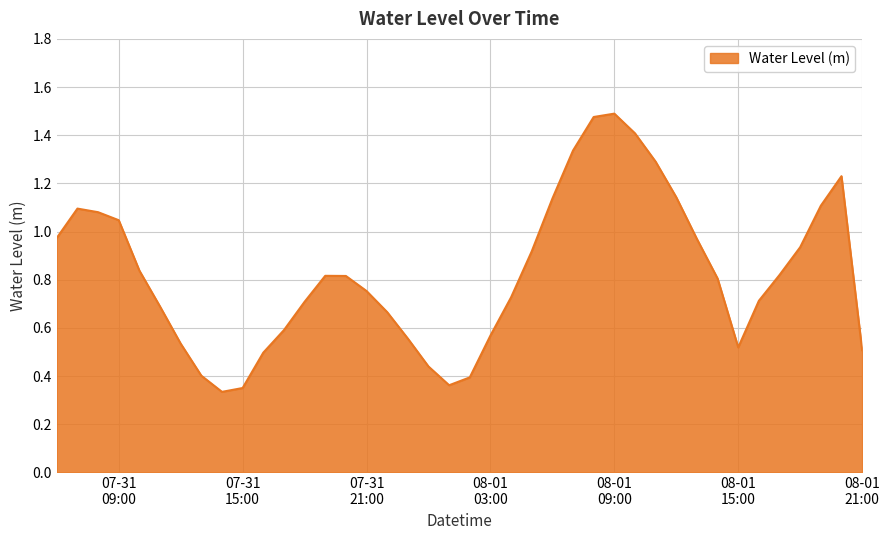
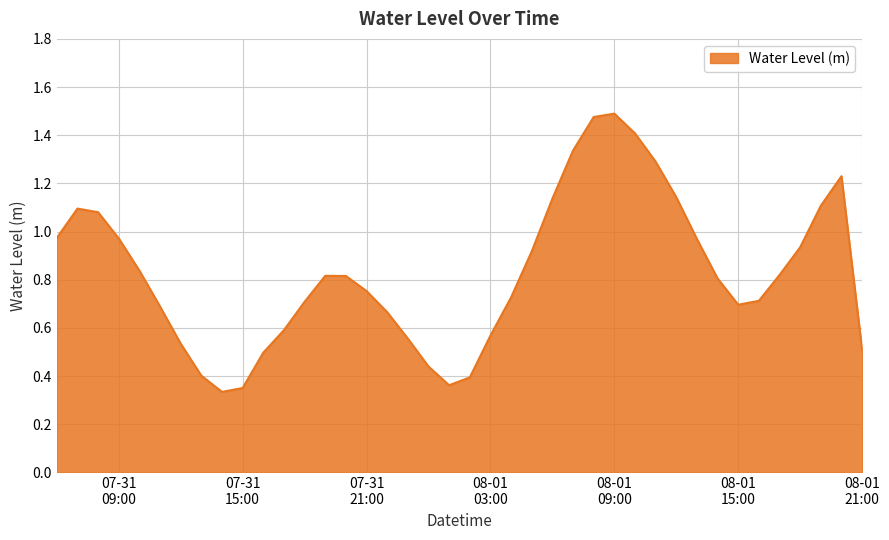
  {
-   "07-31 09:00": 1.05,
+   "07-31 09:00": 0.97,
    "07-31 15:00": 0.35,
    "07-31 21:00": 0.75,
    "08-01 03:00": 0.57,
    "08-01 09:00": 1.49,
-   "08-01 15:00": 0.52,
+   "08-01 15:00": 0.70,
    "08-01 21:00": 0.51
  }
